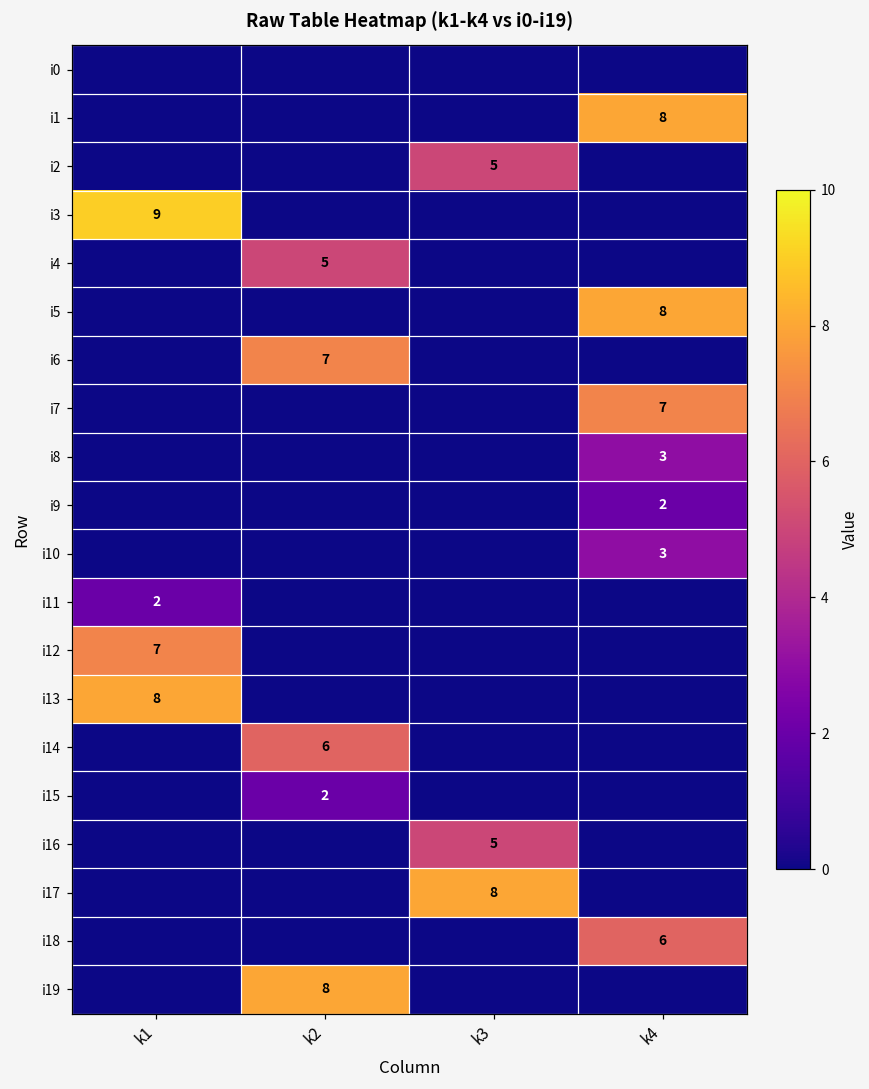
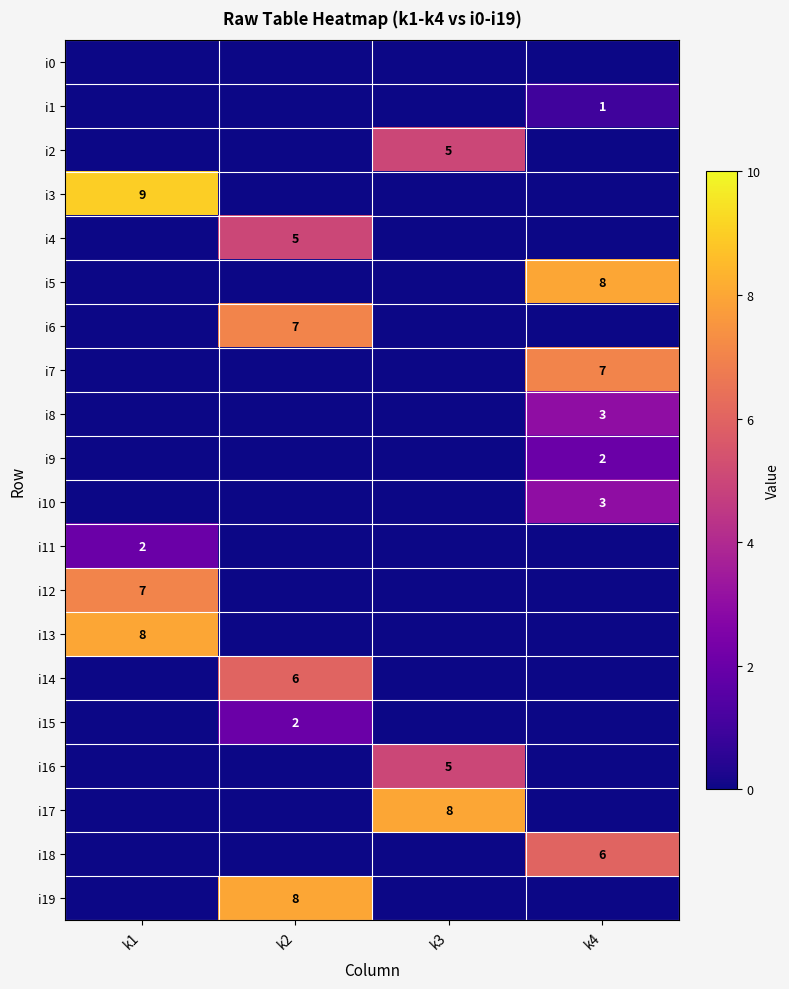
  {
    "i1": {
-     "k4": 8
+     "k4": 1
    },
    "i2": {
      "k3": 5
    },
    "i3": {
      "k1": 9
    },
    "i4": {
      "k2": 5
    },
    "i5": {
      "k4": 8
    },
    "i6": {
      "k2": 7
    },
    "i7": {
      "k4": 7
    },
    "i8": {
      "k4": 3
    },
    "i9": {
      "k4": 2
    },
    "i10": {
      "k4": 3
    },
    "i11": {
      "k1": 2
    },
    "i12": {
      "k1": 7
    },
    "i13": {
      "k1": 8
    },
    "i14": {
      "k2": 6
    },
    "i15": {
      "k2": 2
    },
    "i16": {
      "k3": 5
    },
    "i17": {
      "k3": 8
    },
    "i18": {
      "k4": 6
    },
    "i19": {
      "k2": 8
    }
  }
